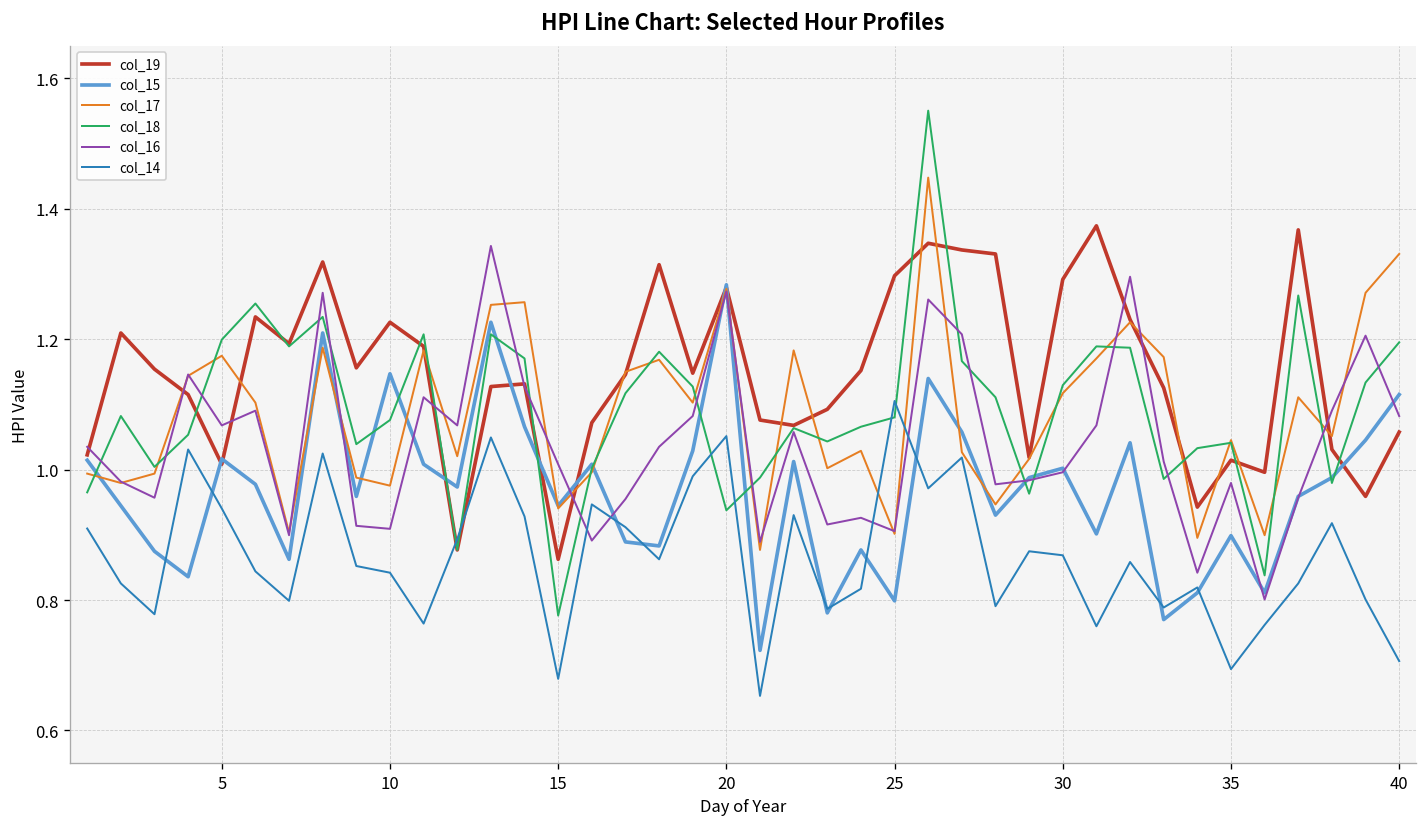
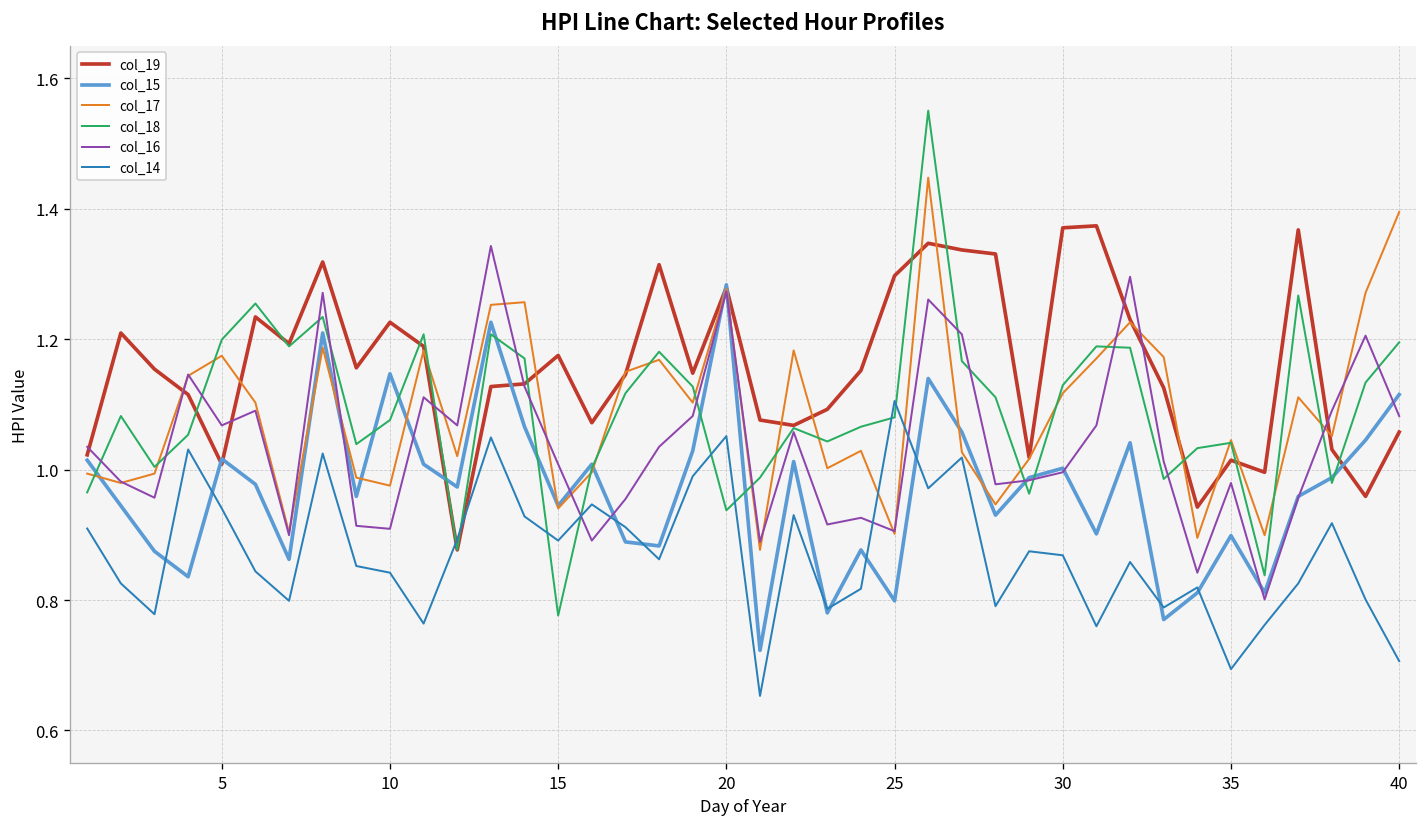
  {
    "col_19": {
      "5": 1.01,
      "10": 1.23,
-     "15": 0.86,
+     "15": 1.18,
      "25": 1.30,
-     "30": 1.29,
+     "30": 1.37,
      "35": 1.01,
      "40": 1.06
    },
    "col_15": {
      "5": 1.02,
      "10": 1.15,
      "25": 0.80,
      "30": 1.00,
      "35": 0.90,
      "40": 1.11
    },
    "col_17": {
      "5": 1.17,
      "10": 0.98,
      "30": 1.12,
-     "40": 1.33
+     "40": 1.39
    },
    "col_18": {
      "5": 1.20,
      "10": 1.08,
      "15": 0.78,
      "20": 0.94,
      "25": 1.08,
      "30": 1.13,
      "40": 1.20
    },
    "col_16": {
      "5": 1.07,
      "10": 0.91,
      "15": 1.01,
      "30": 1.00,
      "35": 0.98,
      "40": 1.08
    },
    "col_14": {
      "5": 0.94,
      "10": 0.84,
-     "15": 0.68,
+     "15": 0.89,
      "20": 1.05,
      "25": 1.11,
      "30": 0.87,
      "35": 0.69,
      "40": 0.71
    }
  }
